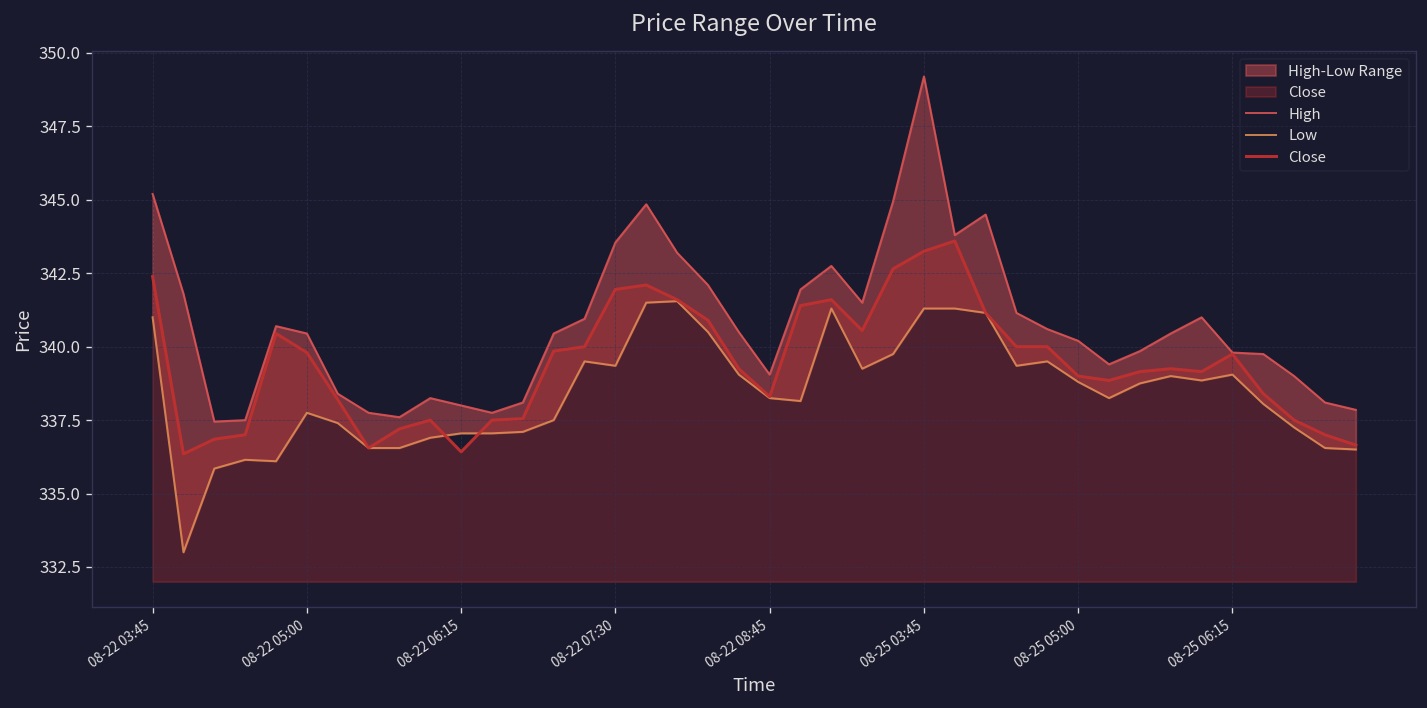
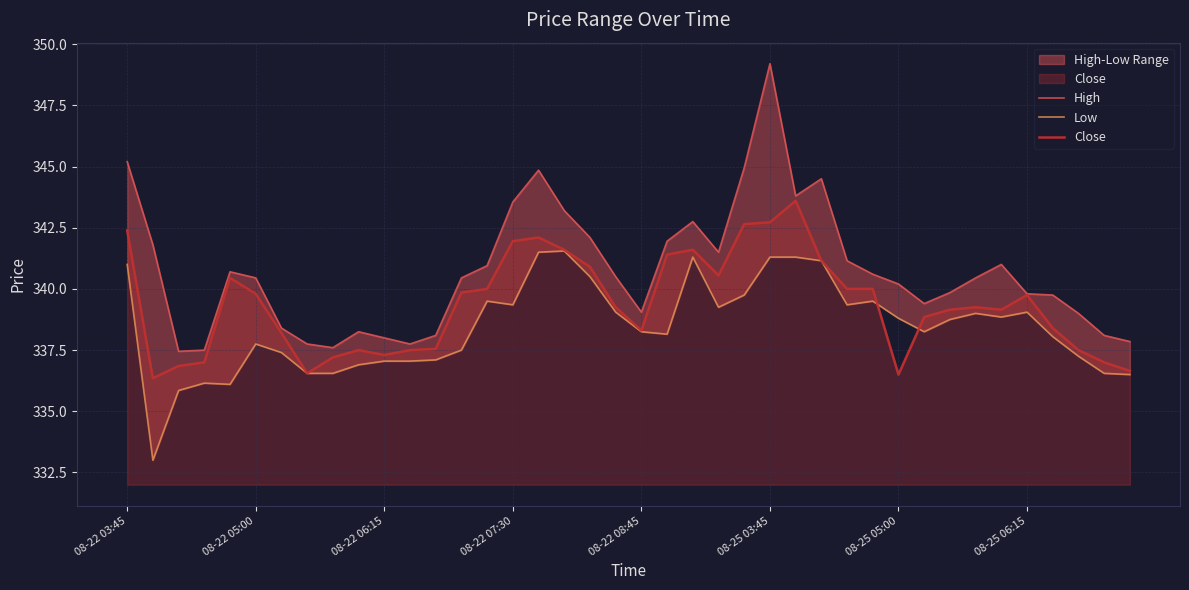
  {
    "Close": {
      "08-22 03:45": 342.4,
      "08-22 05:00": 339.8,
-     "08-22 06:15": 336.4,
+     "08-22 06:15": 337.3,
      "08-22 07:30": 342.0,
-     "08-25 03:45": 343.3,
-     "08-25 05:00": 339.0
+     "08-25 03:45": 342.7,
+     "08-25 05:00": 336.5
    }
  }
